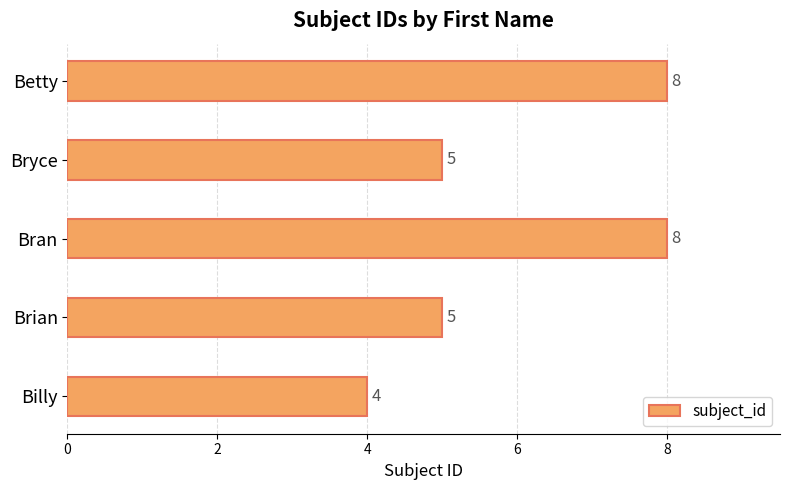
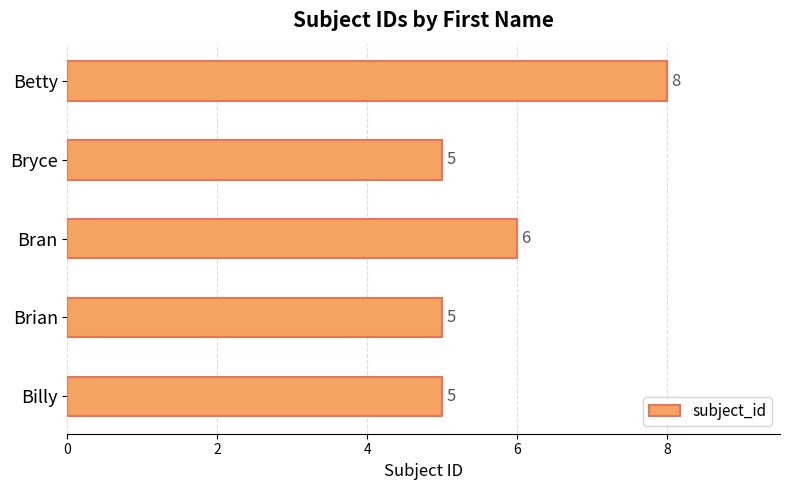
  {
    "Betty": 8,
    "Bryce": 5,
-   "Bran": 8,
+   "Bran": 6,
    "Brian": 5,
-   "Billy": 4
+   "Billy": 5
  }
